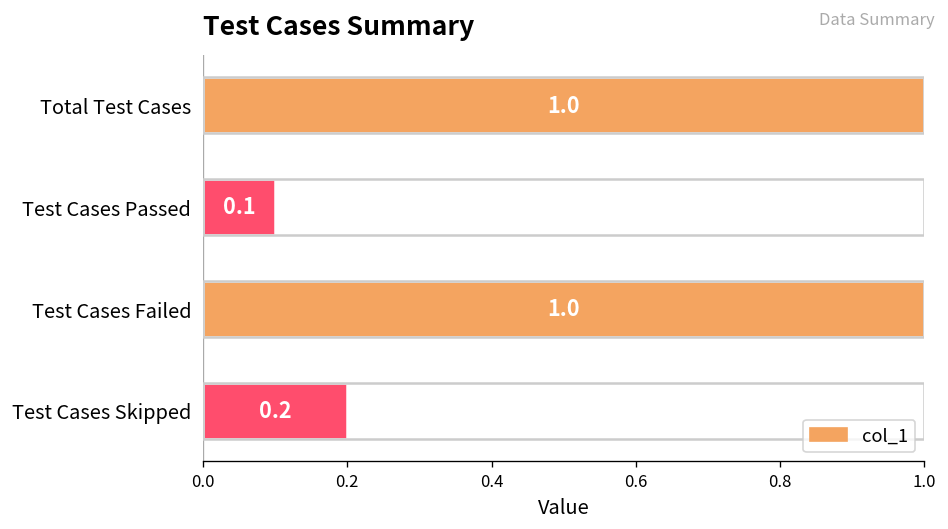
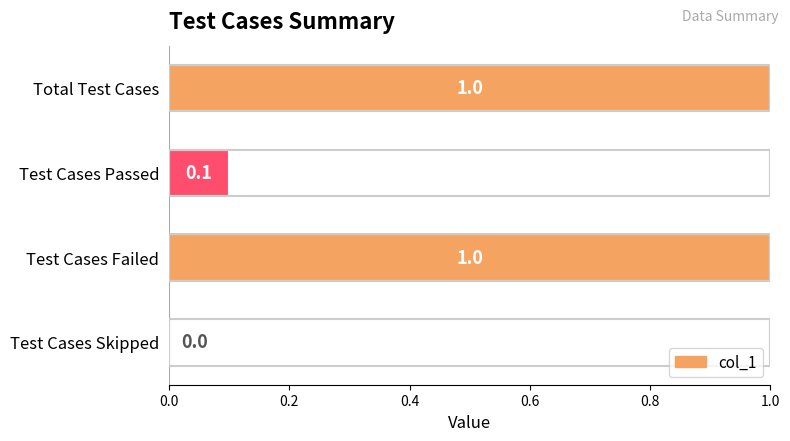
  {
    "Total Test Cases": 1.0,
    "Test Cases Passed": 0.1,
    "Test Cases Failed": 1.0,
-   "Test Cases Skipped": 0.2
+   "Test Cases Skipped": 0.0
  }
